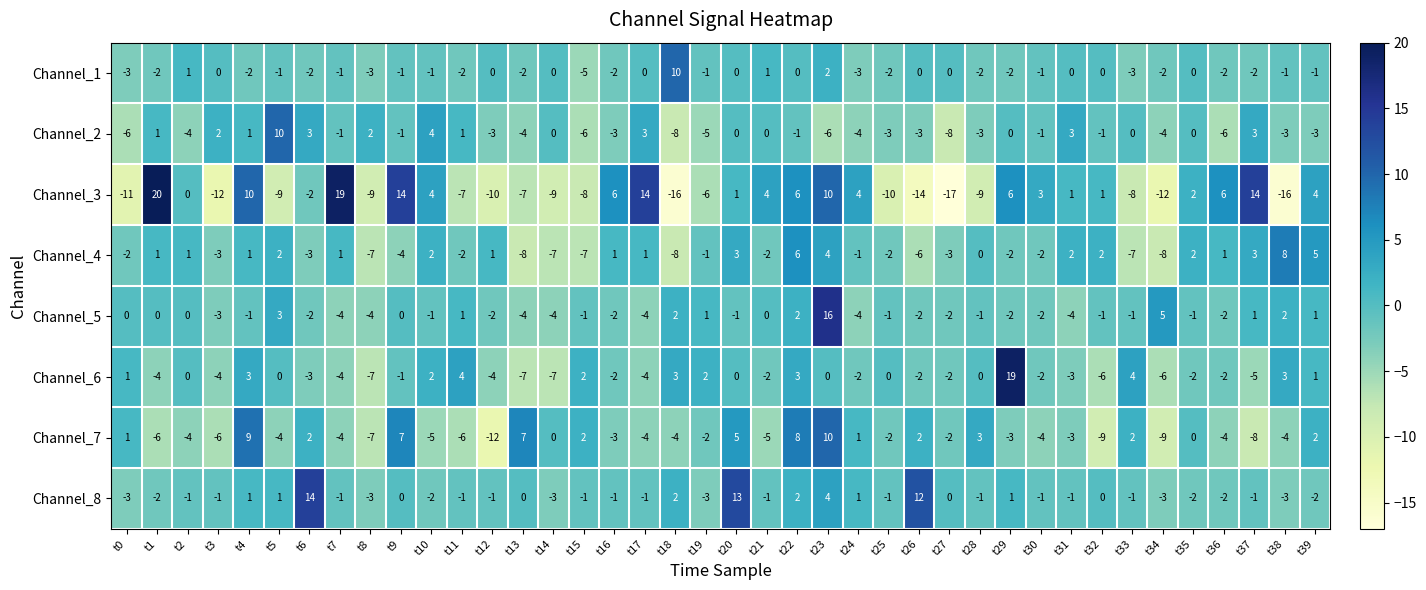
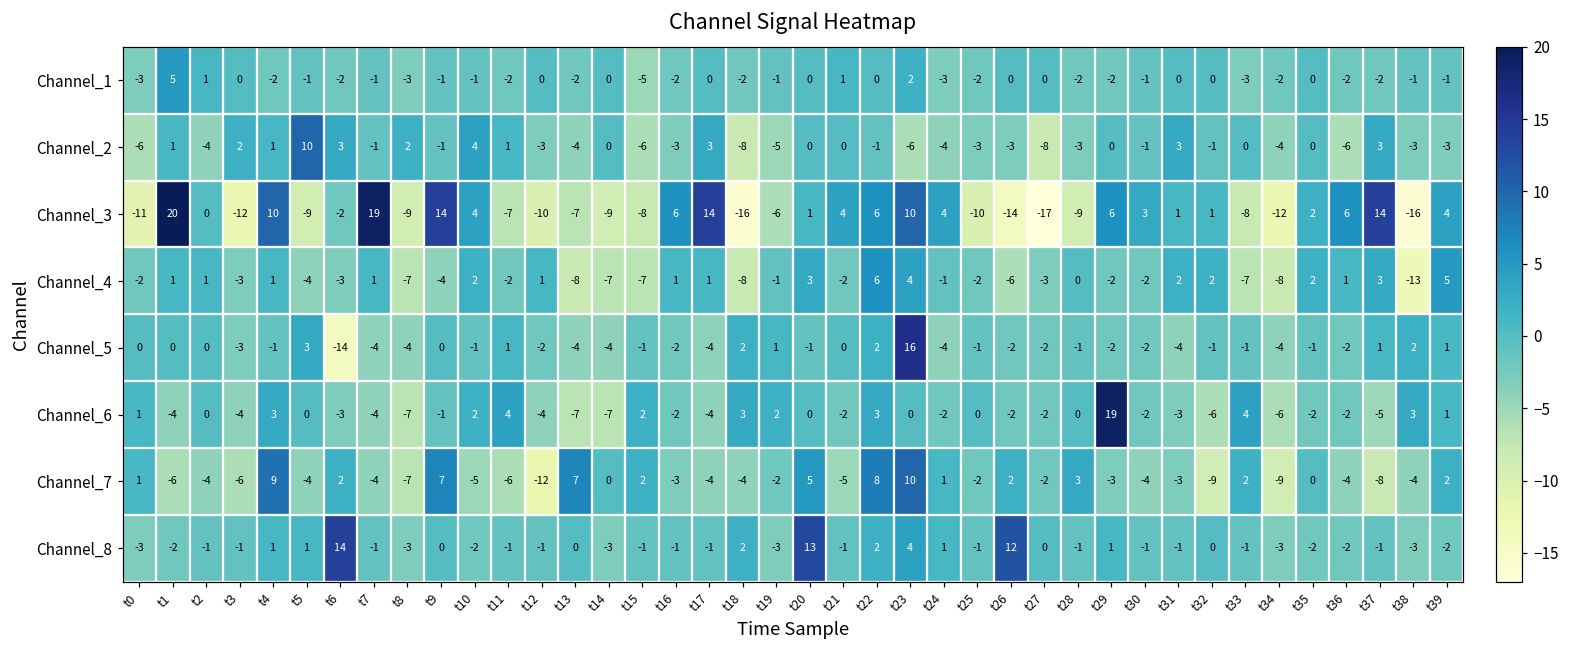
  {
    "Channel_1": {
      "t0": -3,
-     "t1": -2,
+     "t1": 5,
      "t2": 1,
      "t3": 0,
      "t4": -2,
      "t5": -1,
      "t6": -2,
      "t7": -1,
      "t8": -3,
      "t9": -1,
      "t10": -1,
      "t11": -2,
      "t12": 0,
      "t13": -2,
      "t14": 0,
      "t15": -5,
      "t16": -2,
      "t17": 0,
-     "t18": 10,
+     "t18": -2,
      "t19": -1,
      "t20": 0,
      "t21": 1,
      "t22": 0,
      "t23": 2,
      "t24": -3,
      "t25": -2,
      "t26": 0,
      "t27": 0,
      "t28": -2,
      "t29": -2,
      "t30": -1,
      "t31": 0,
      "t32": 0,
      "t33": -3,
      "t34": -2,
      "t35": 0,
      "t36": -2,
      "t37": -2,
      "t38": -1,
      "t39": -1
    },
    "Channel_4": {
      "t0": -2,
      "t1": 1,
      "t2": 1,
      "t3": -3,
      "t4": 1,
-     "t5": 2,
+     "t5": -4,
      "t6": -3,
      "t7": 1,
      "t8": -7,
      "t9": -4,
      "t10": 2,
      "t11": -2,
      "t12": 1,
      "t13": -8,
      "t14": -7,
      "t15": -7,
      "t16": 1,
      "t17": 1,
      "t18": -8,
      "t19": -1,
      "t20": 3,
      "t21": -2,
      "t22": 6,
      "t23": 4,
      "t24": -1,
      "t25": -2,
      "t26": -6,
      "t27": -3,
      "t28": 0,
      "t29": -2,
      "t30": -2,
      "t31": 2,
      "t32": 2,
      "t33": -7,
      "t34": -8,
      "t35": 2,
      "t36": 1,
      "t37": 3,
-     "t38": 8,
+     "t38": -13,
      "t39": 5
    },
    "Channel_5": {
      "t0": 0,
      "t1": 0,
      "t2": 0,
      "t3": -3,
      "t4": -1,
      "t5": 3,
-     "t6": -2,
+     "t6": -14,
      "t7": -4,
      "t8": -4,
      "t9": 0,
      "t10": -1,
      "t11": 1,
      "t12": -2,
      "t13": -4,
      "t14": -4,
      "t15": -1,
      "t16": -2,
      "t17": -4,
      "t18": 2,
      "t19": 1,
      "t20": -1,
      "t21": 0,
      "t22": 2,
      "t23": 16,
      "t24": -4,
      "t25": -1,
      "t26": -2,
      "t27": -2,
      "t28": -1,
      "t29": -2,
      "t30": -2,
      "t31": -4,
      "t32": -1,
      "t33": -1,
-     "t34": 5,
+     "t34": -4,
      "t35": -1,
      "t36": -2,
      "t37": 1,
      "t38": 2,
      "t39": 1
    }
  }
